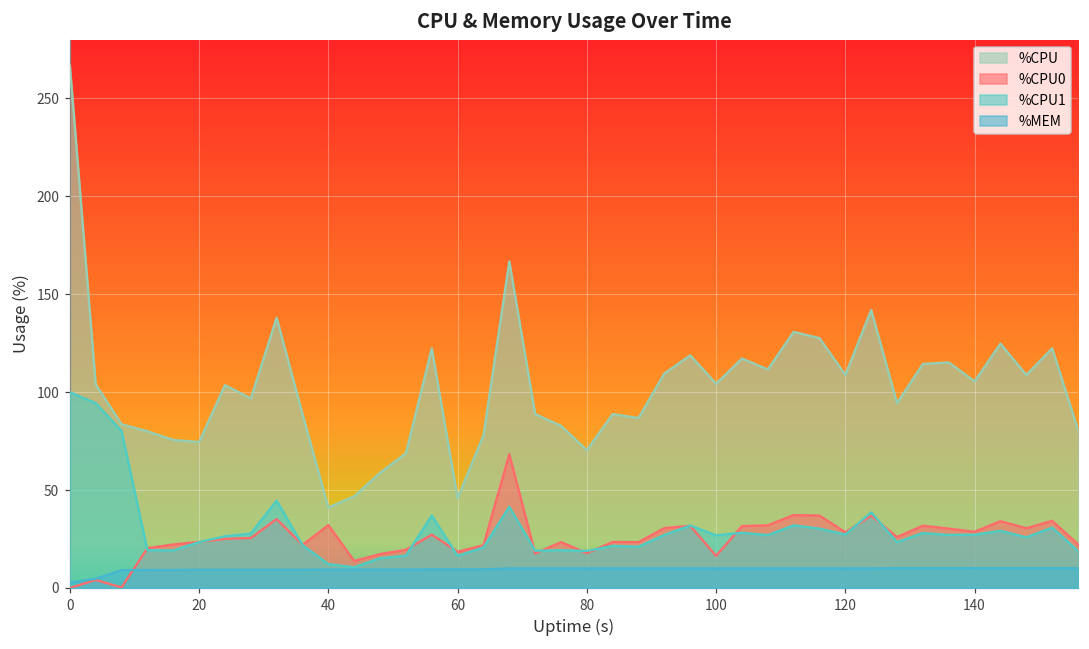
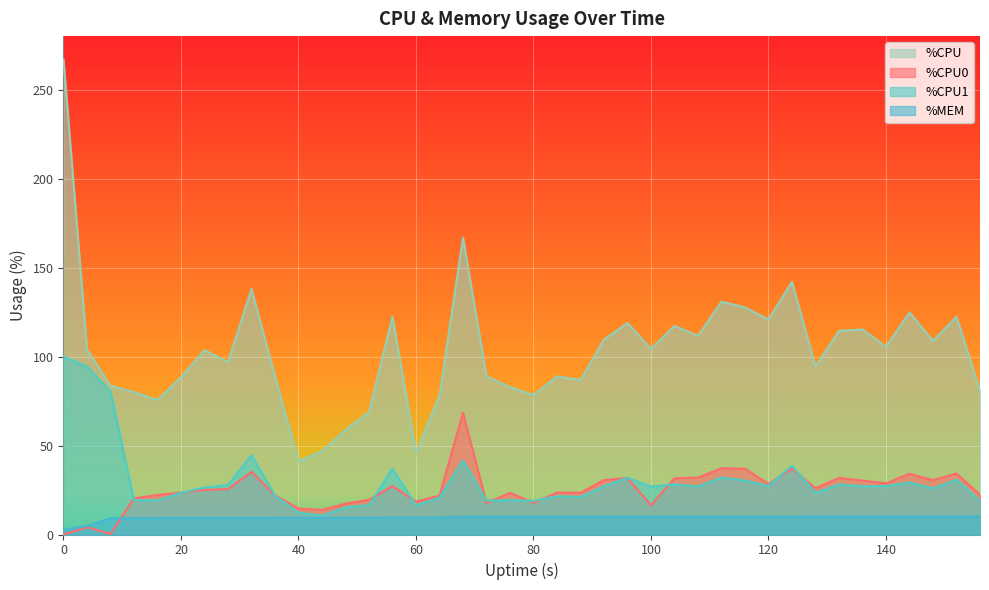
  {
    "%CPU": {
      "0": 267,
-     "20": 75,
+     "20": 88,
      "40": 41,
      "60": 46,
-     "80": 70,
+     "80": 78,
      "100": 104,
-     "120": 109,
+     "120": 121,
      "140": 106
    },
    "%CPU0": {
      "0": 0,
-     "40": 32,
+     "40": 15,
      "60": 19,
      "100": 16,
      "140": 29
    }
  }
